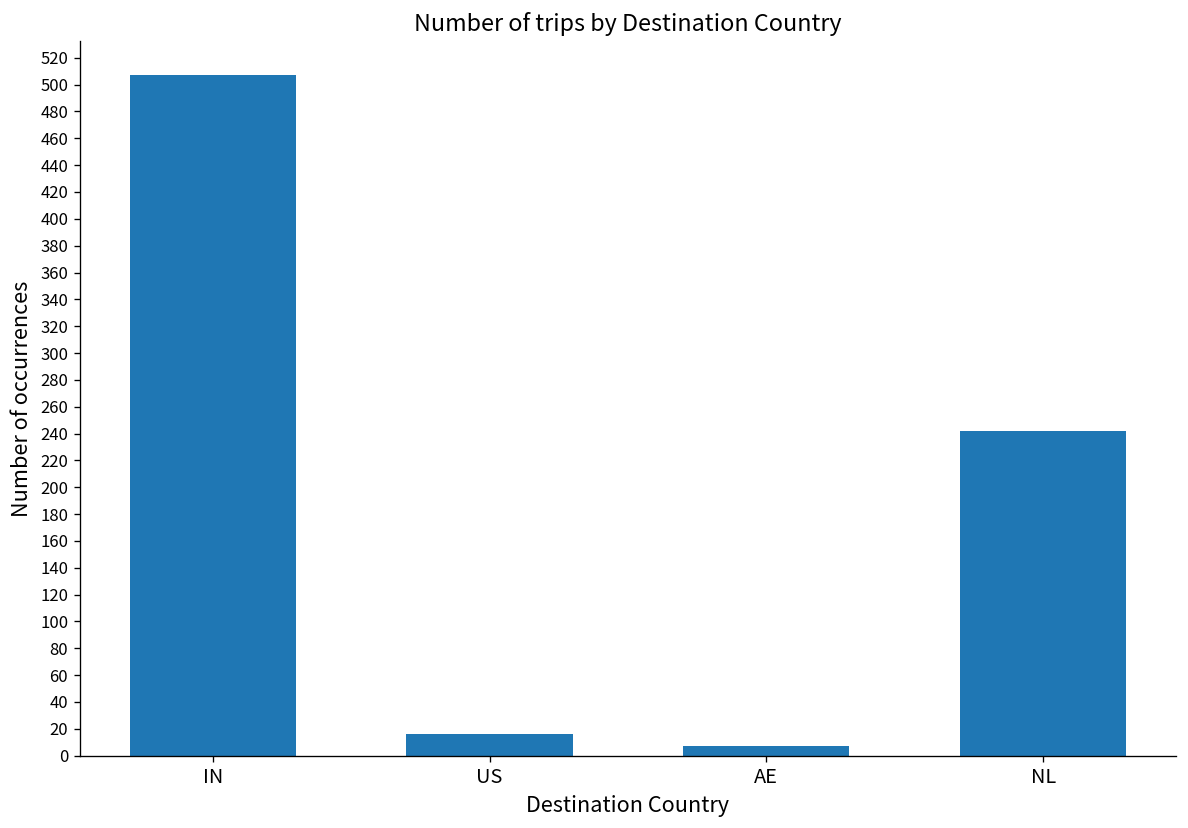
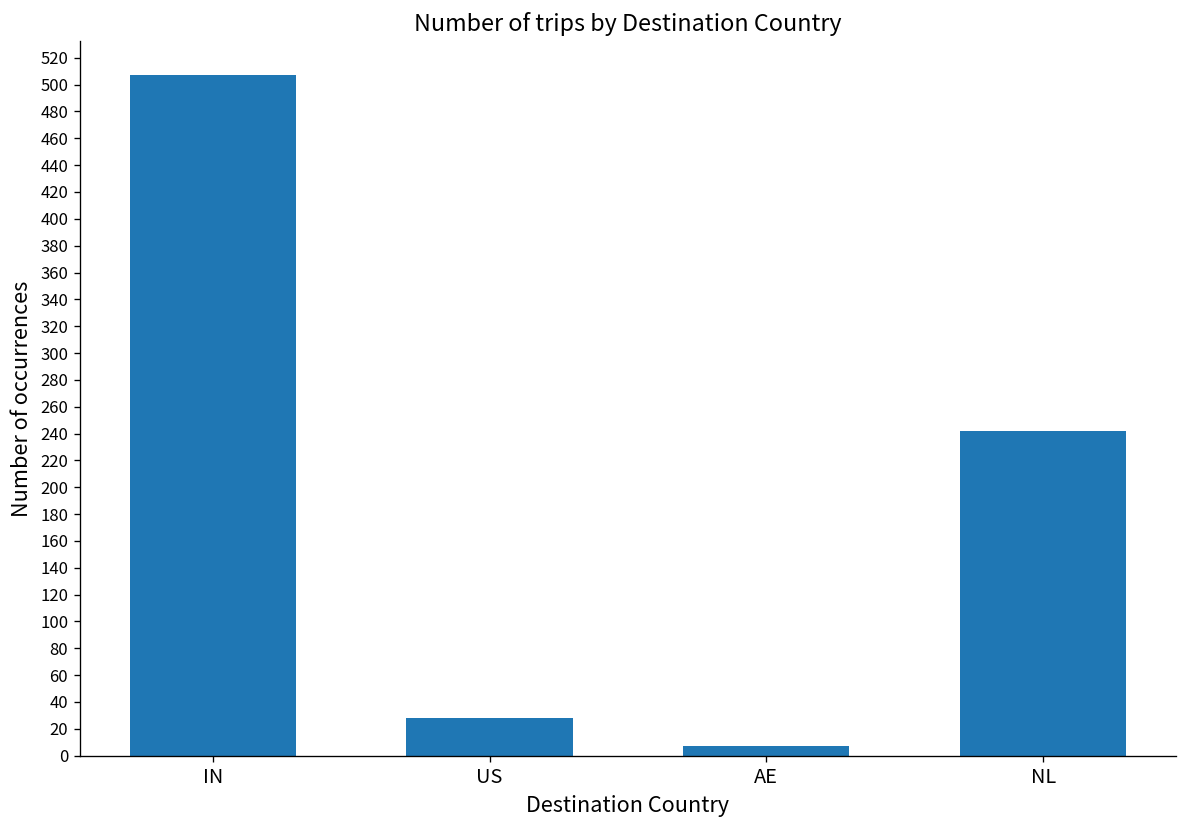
  {
    "IN": 507,
-   "US": 16,
+   "US": 28,
    "AE": 7,
    "NL": 242
  }
